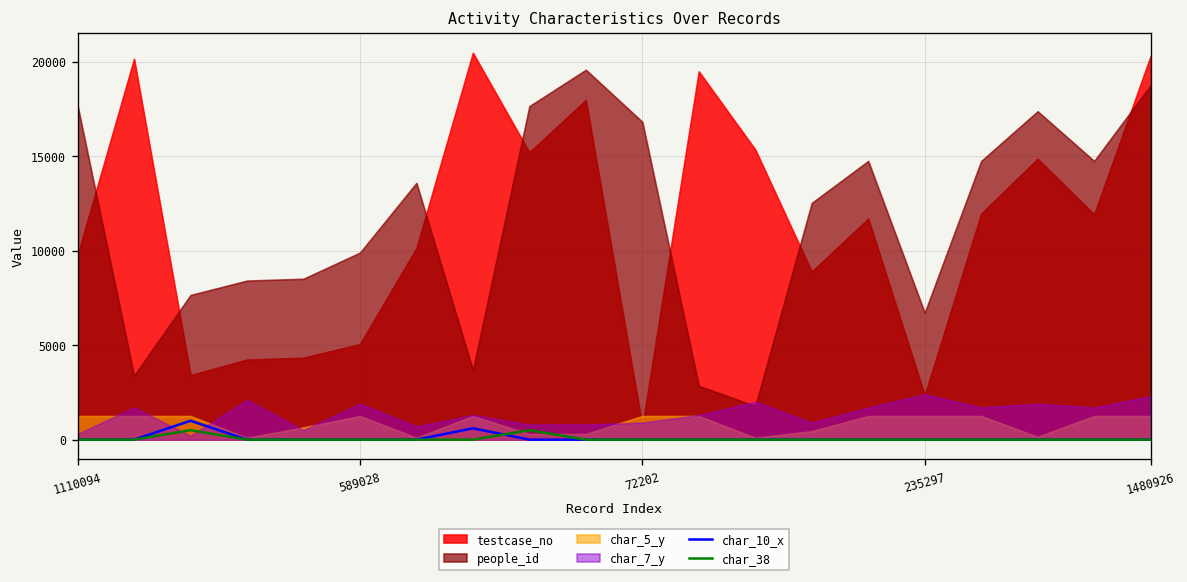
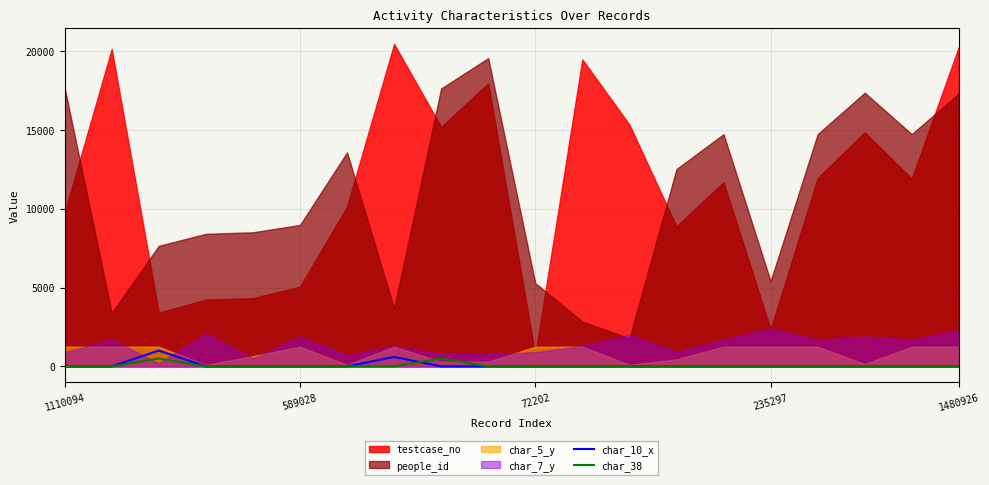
  {
    "testcase_no": {
      "1110094": 9800,
      "589028": 5100,
      "72202": 700,
      "1480926": 20300
    },
    "people_id": {
      "1110094": 17700,
-     "589028": 9900,
-     "72202": 16800,
-     "235297": 6700,
-     "1480926": 18800
+     "589028": 9000,
+     "72202": 5300,
+     "235297": 5400,
+     "1480926": 17300
    },
    "char_5_y": {
      "1110094": 1300,
      "589028": 1300,
      "72202": 1300,
      "235297": 1300,
      "1480926": 1300
    },
    "char_7_y": {
-     "1110094": 300,
+     "1110094": 900,
      "589028": 1900,
      "72202": 900,
      "1480926": 2300
    }
  }
